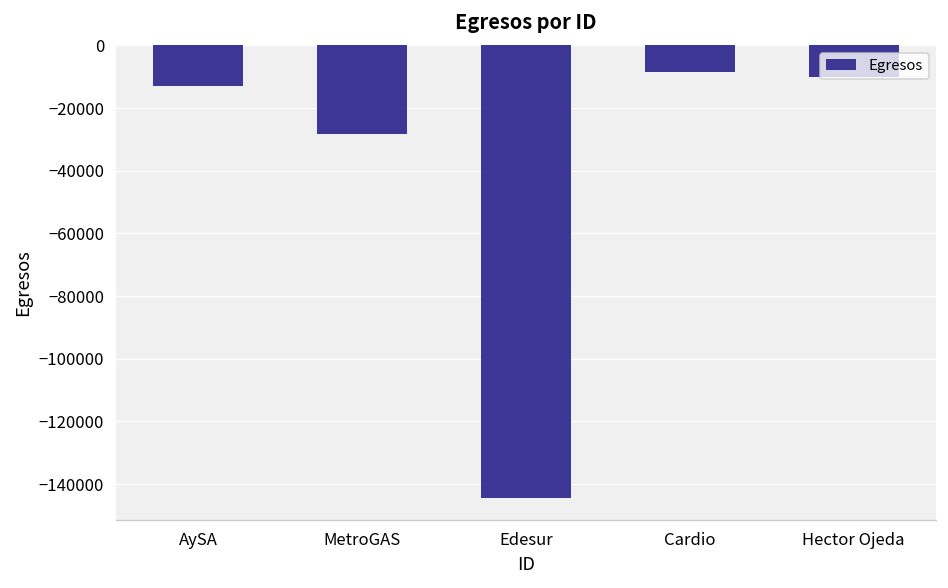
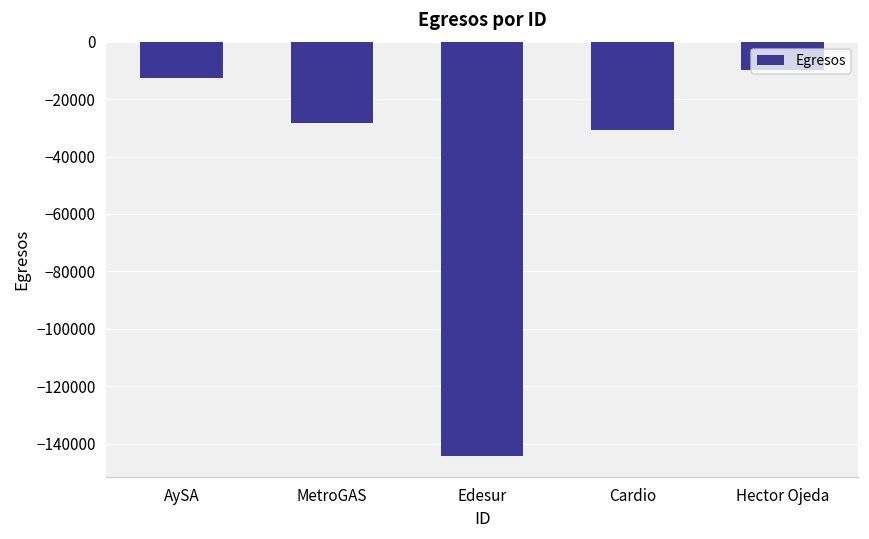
  {
    "AySA": -13000,
    "MetroGAS": -28000,
    "Edesur": -144000,
-   "Cardio": -9000
+   "Cardio": -31000
  }
